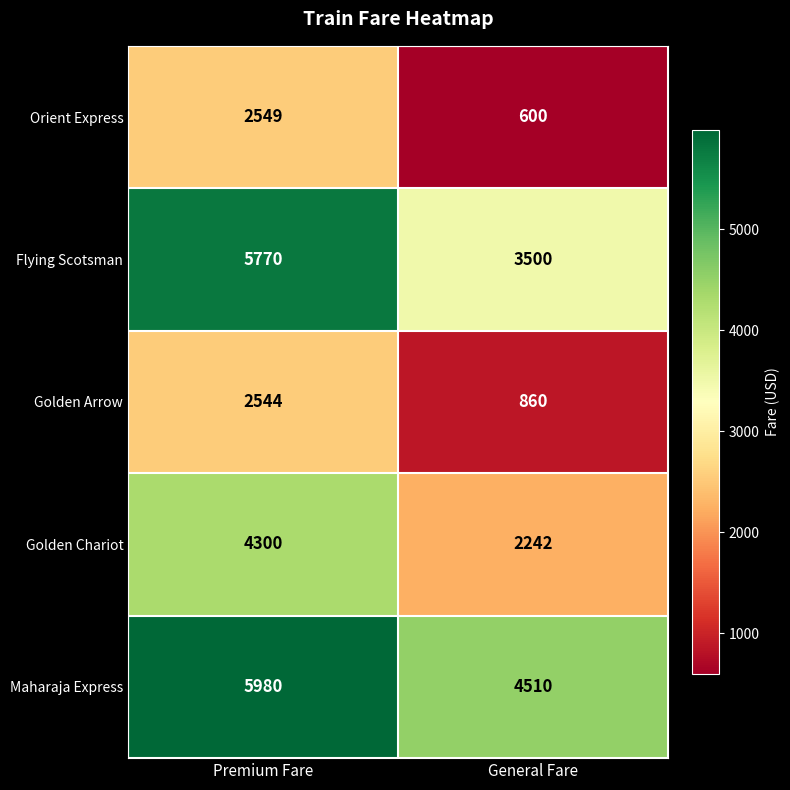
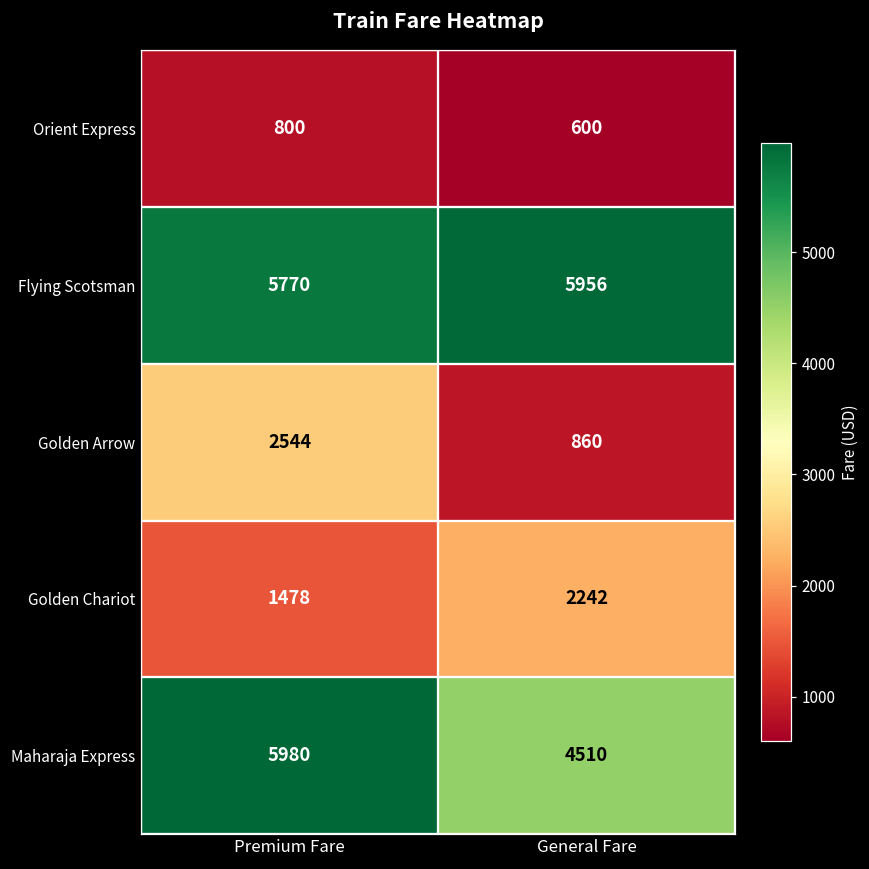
  {
    "Orient Express": {
-     "Premium Fare": 2549,
+     "Premium Fare": 800,
      "General Fare": 600
    },
    "Flying Scotsman": {
      "Premium Fare": 5770,
-     "General Fare": 3500
+     "General Fare": 5956
    },
    "Golden Arrow": {
      "Premium Fare": 2544,
      "General Fare": 860
    },
    "Golden Chariot": {
-     "Premium Fare": 4300,
+     "Premium Fare": 1478,
      "General Fare": 2242
    },
    "Maharaja Express": {
      "Premium Fare": 5980,
      "General Fare": 4510
    }
  }
